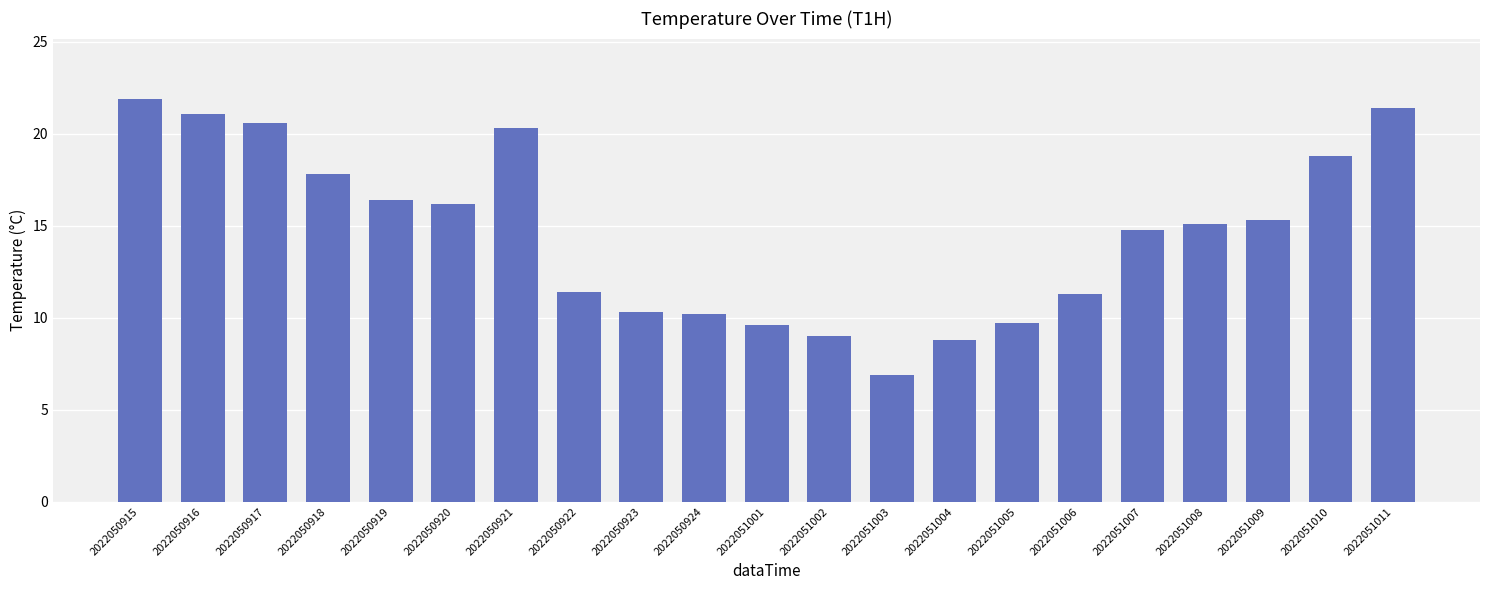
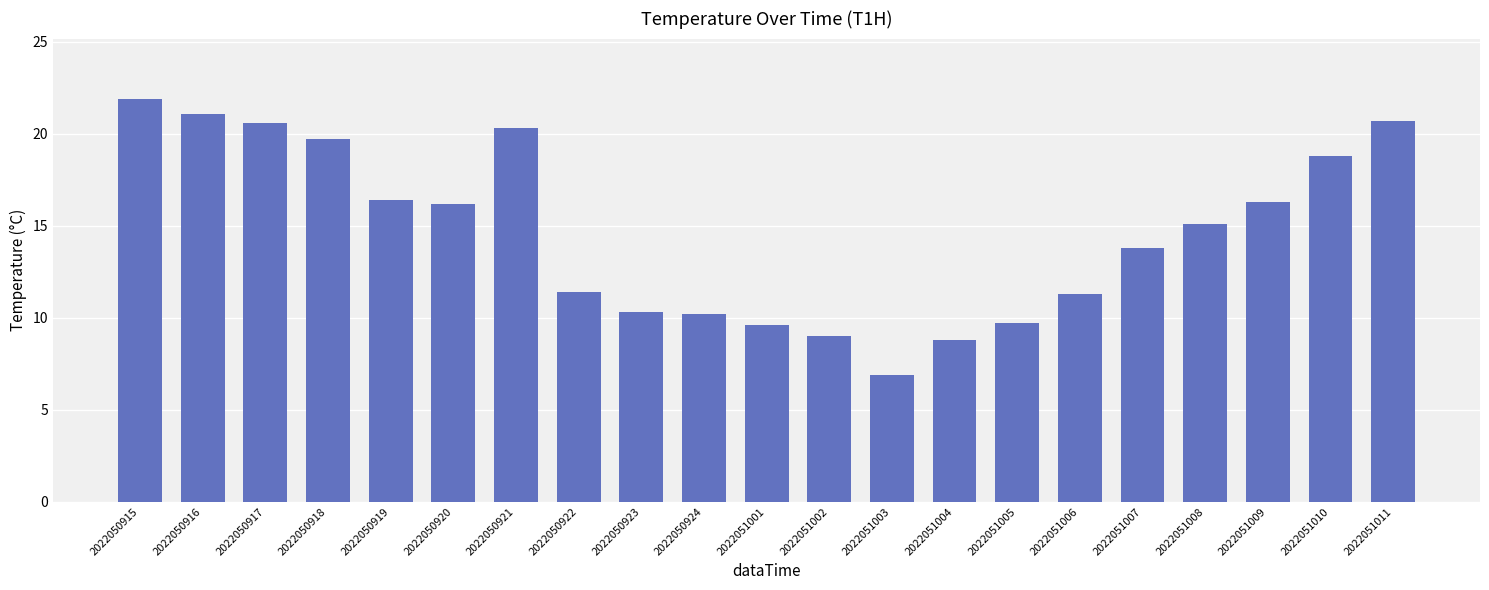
  {
    "2022050915": 21.9,
    "2022050916": 21.1,
    "2022050917": 20.6,
-   "2022050918": 17.8,
+   "2022050918": 19.7,
    "2022050919": 16.4,
    "2022050920": 16.2,
    "2022050921": 20.3,
    "2022050922": 11.4,
    "2022050923": 10.3,
    "2022050924": 10.2,
    "2022051001": 9.6,
    "2022051002": 9.0,
    "2022051003": 6.9,
    "2022051004": 8.8,
    "2022051005": 9.7,
    "2022051006": 11.3,
-   "2022051007": 14.8,
+   "2022051007": 13.8,
    "2022051008": 15.1,
-   "2022051009": 15.3,
+   "2022051009": 16.3,
    "2022051010": 18.8,
-   "2022051011": 21.4
+   "2022051011": 20.7
  }
